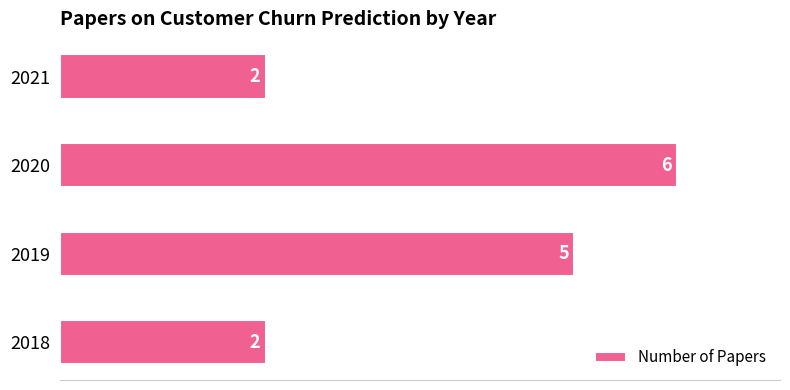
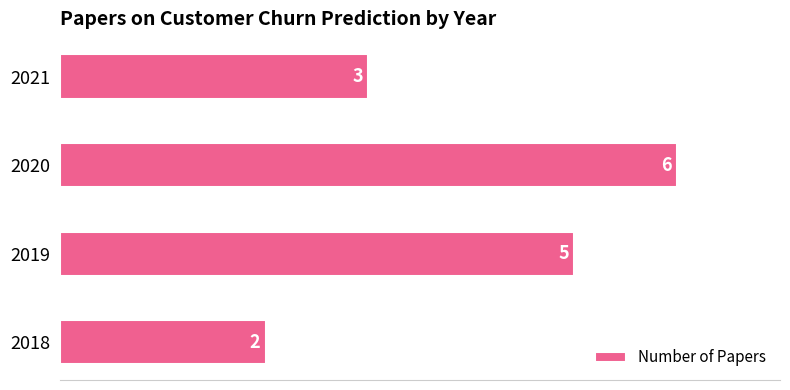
  {
-   "2021": 2,
+   "2021": 3,
    "2020": 6,
    "2019": 5,
    "2018": 2
  }
